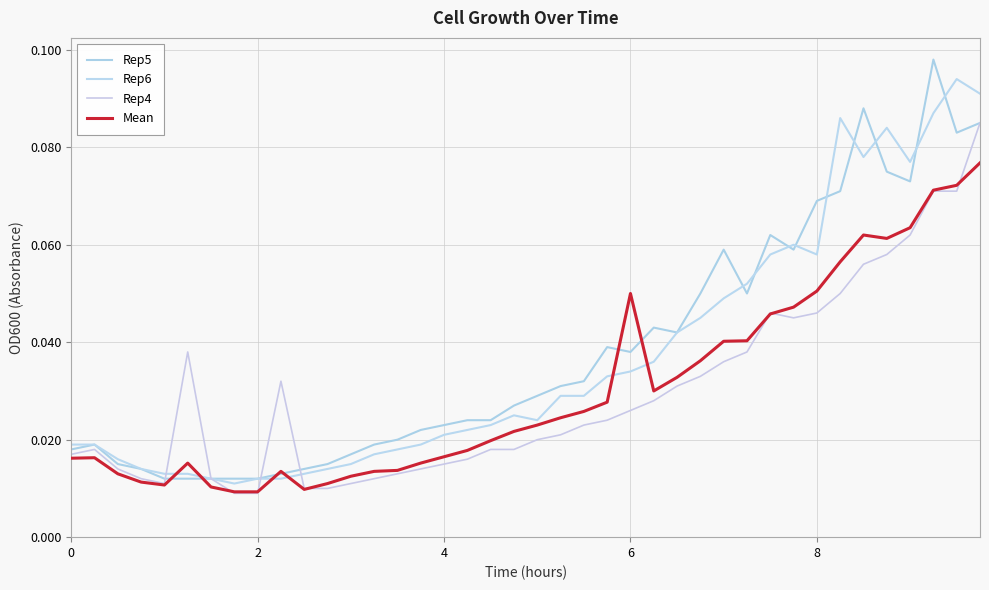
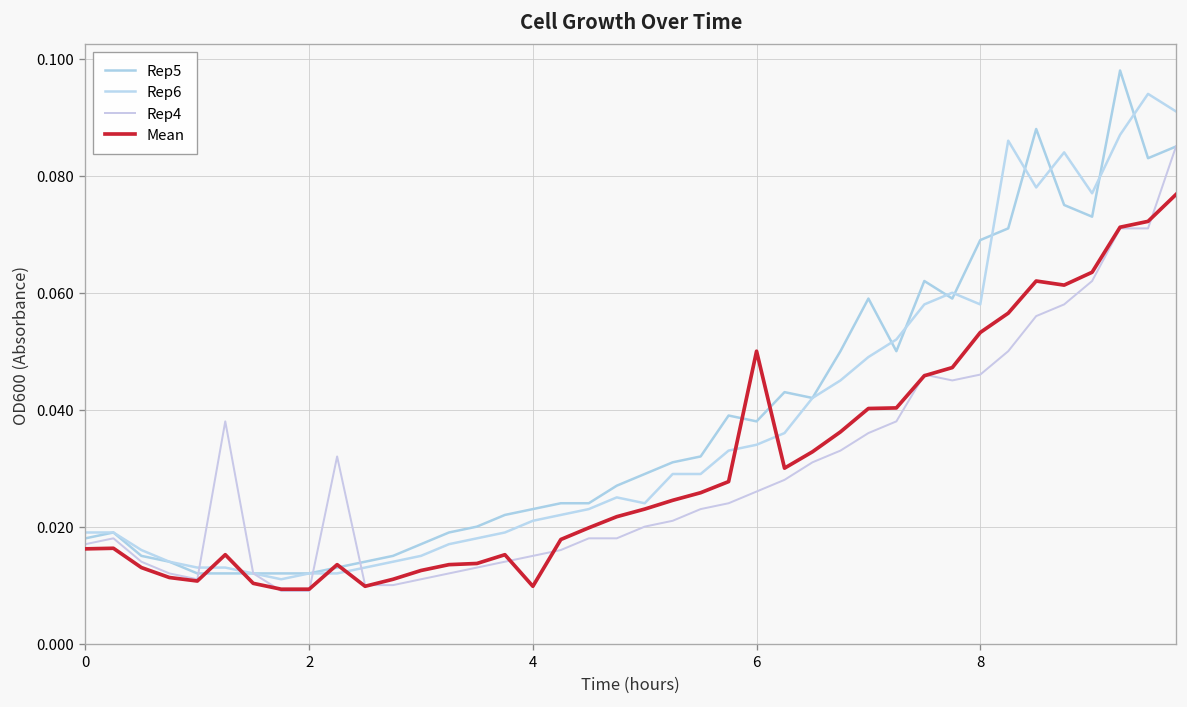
  {
    "Mean": {
      "0": 0.016,
-     "4": 0.017,
+     "4": 0.010,
      "6": 0.050,
-     "8": 0.051
+     "8": 0.053
    }
  }
